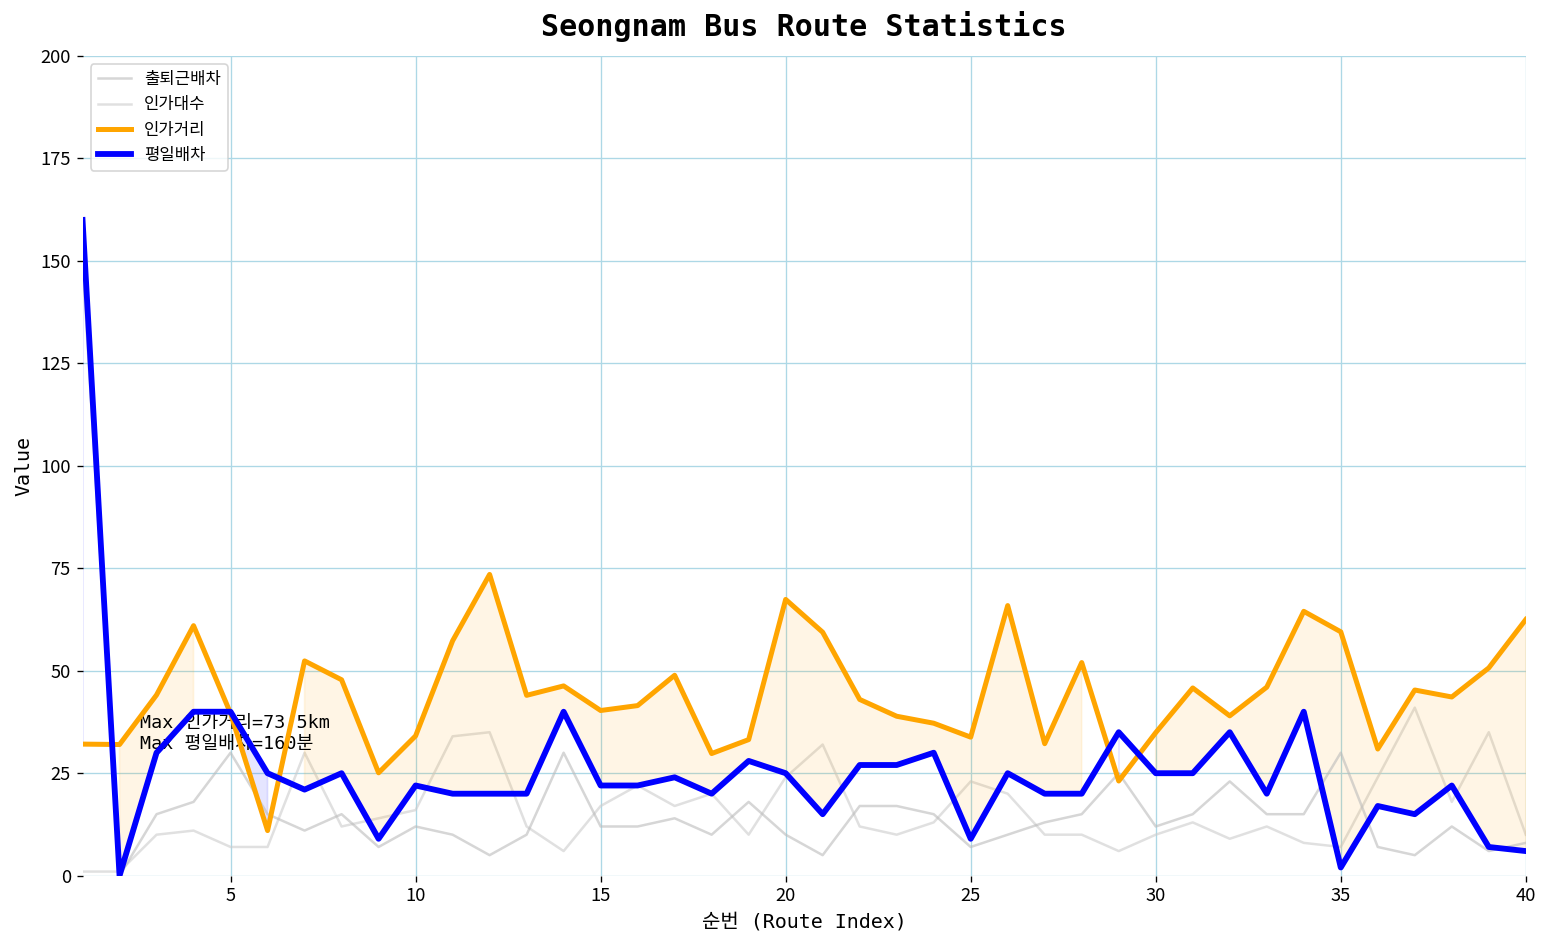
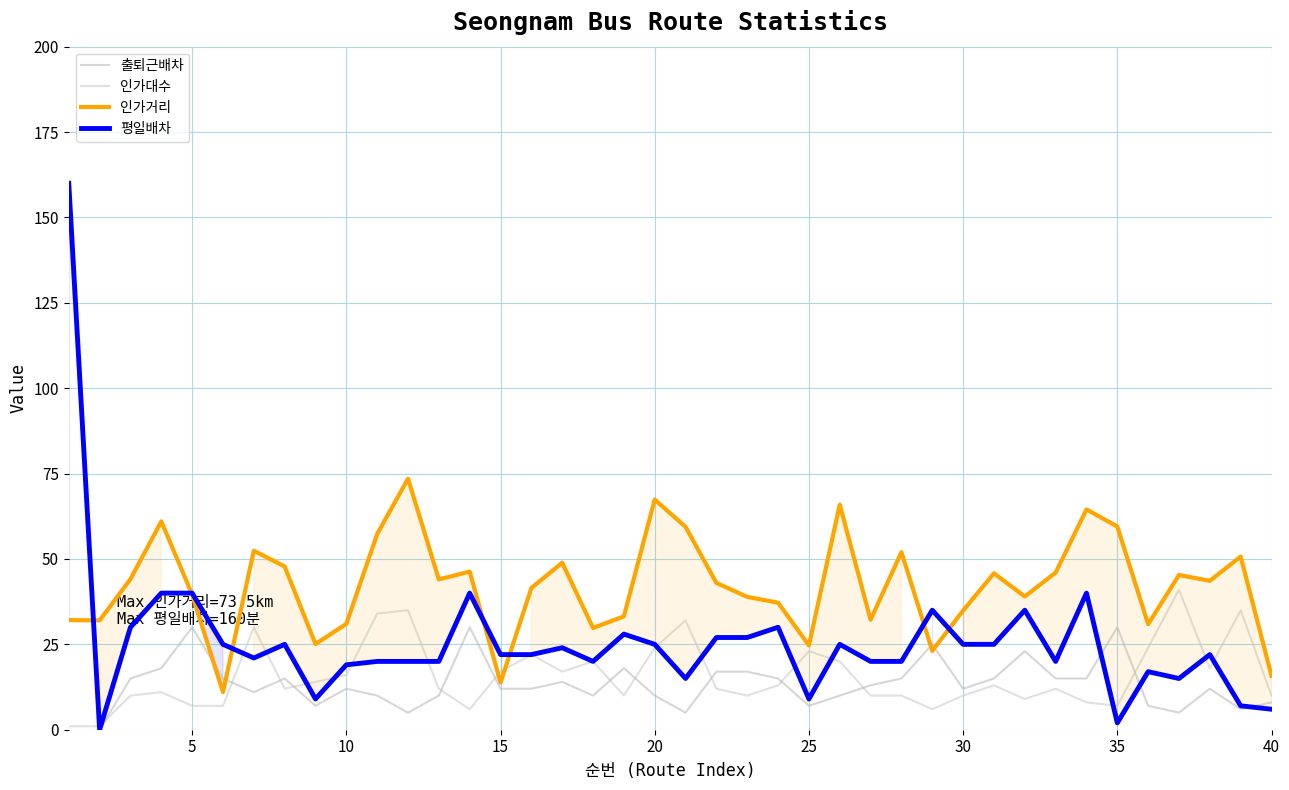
  {
    "인가거리": {
-     "10": 34,
-     "15": 40,
+     "10": 31,
+     "15": 14,
      "20": 67,
-     "25": 34,
+     "25": 25,
      "30": 35,
      "35": 60,
-     "40": 63
+     "40": 16
    },
    "평일배차": {
-     "10": 22,
+     "10": 19,
      "15": 22,
      "20": 25,
      "25": 9,
      "30": 25,
      "35": 2,
      "40": 6
    }
  }
